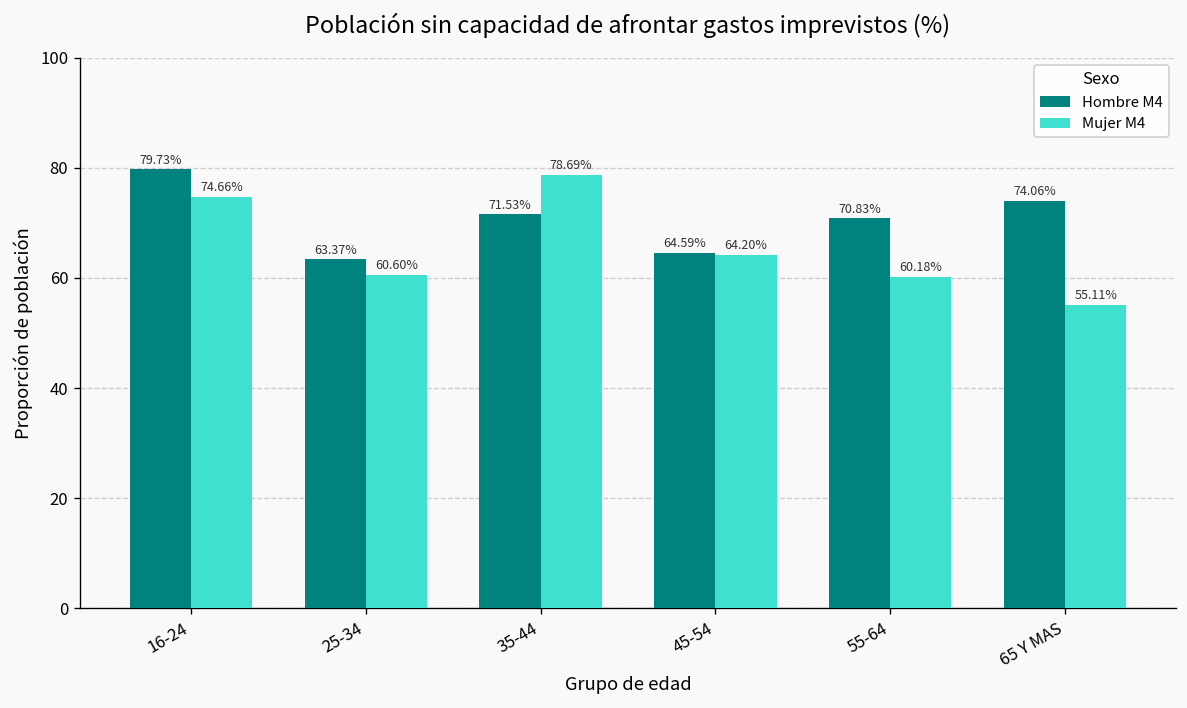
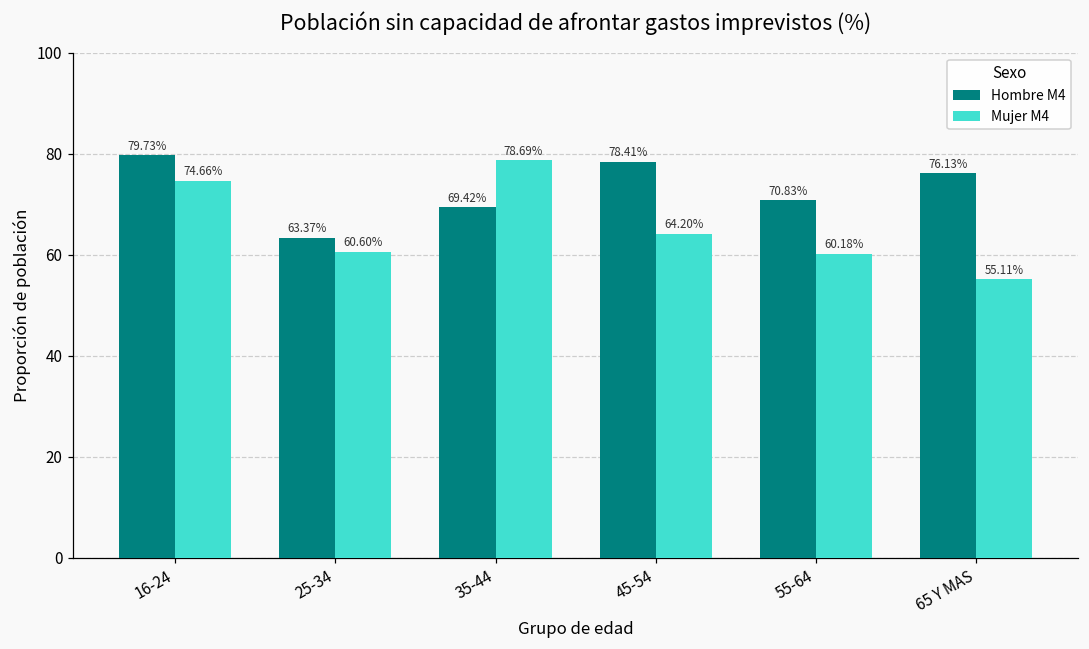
  {
    "Hombre M4": {
      "16-24": "79.73%",
      "25-34": "63.37%",
-     "35-44": "71.53%",
-     "45-54": "64.59%",
+     "35-44": "69.42%",
+     "45-54": "78.41%",
      "55-64": "70.83%",
-     "65 Y MAS": "74.06%"
+     "65 Y MAS": "76.13%"
    },
    "Mujer M4": {
      "16-24": "74.66%",
      "25-34": "60.60%",
      "35-44": "78.69%",
      "45-54": "64.20%",
      "55-64": "60.18%",
      "65 Y MAS": "55.11%"
    }
  }
